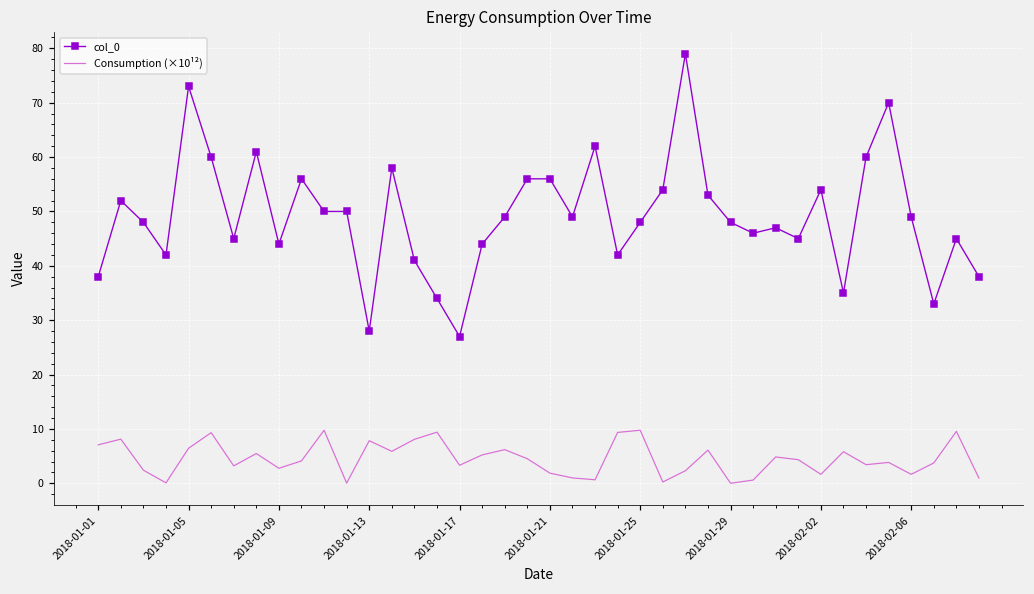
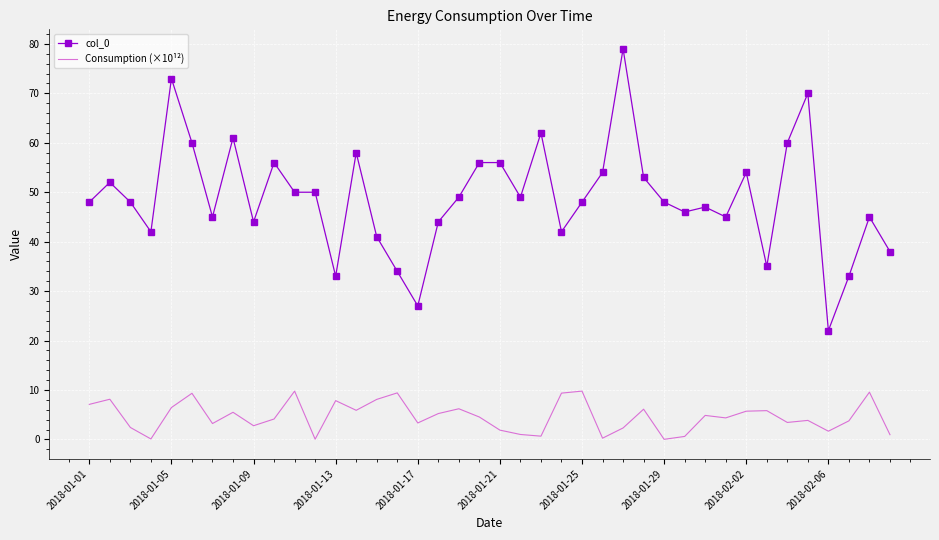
  {
    "col_0": {
-     "2018-01-01": 38,
+     "2018-01-01": 48,
      "2018-01-05": 73,
      "2018-01-09": 44,
-     "2018-01-13": 28,
+     "2018-01-13": 33,
      "2018-01-17": 27,
      "2018-01-21": 56,
      "2018-01-25": 48,
      "2018-01-29": 48,
      "2018-02-02": 54,
-     "2018-02-06": 49
+     "2018-02-06": 22
    },
    "Consumption (×10¹²)": {
      "2018-01-01": 7,
      "2018-01-05": 6,
      "2018-01-09": 3,
      "2018-01-13": 8,
      "2018-01-17": 3,
      "2018-01-21": 2,
      "2018-01-25": 10,
      "2018-01-29": 0,
-     "2018-02-02": 2,
+     "2018-02-02": 6,
      "2018-02-06": 2
    }
  }
